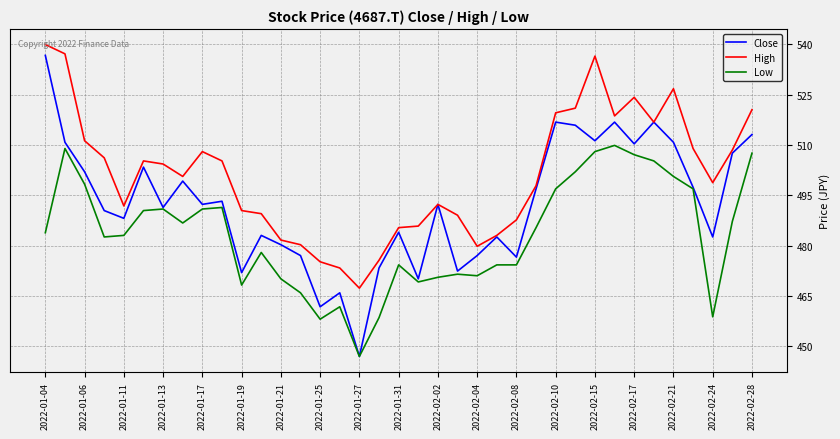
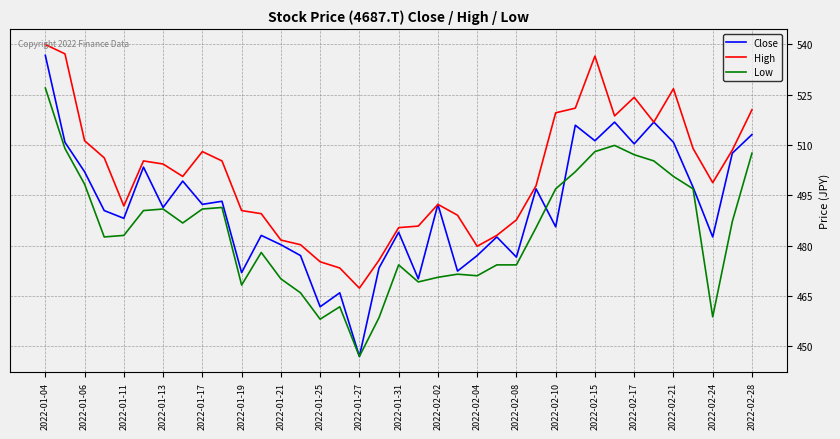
  {
    "Close": {
      "2022-01-04": 537,
      "2022-01-06": 502,
      "2022-01-11": 488,
      "2022-01-17": 492,
      "2022-01-19": 472,
      "2022-01-21": 480,
      "2022-01-25": 462,
      "2022-01-31": 484,
      "2022-02-04": 477,
      "2022-02-08": 477,
-     "2022-02-10": 517,
+     "2022-02-10": 486,
      "2022-02-15": 511,
      "2022-02-17": 510,
      "2022-02-21": 511,
      "2022-02-24": 483,
      "2022-02-28": 513
    },
    "High": {
      "2022-01-06": 511,
      "2022-01-11": 492,
      "2022-01-13": 504,
      "2022-01-17": 508,
      "2022-01-19": 490,
      "2022-01-21": 482,
      "2022-01-25": 475,
      "2022-01-27": 467,
      "2022-01-31": 485,
      "2022-02-04": 480,
      "2022-02-08": 488,
      "2022-02-10": 520,
      "2022-02-15": 537,
      "2022-02-17": 524,
      "2022-02-21": 527,
      "2022-02-24": 499,
      "2022-02-28": 521
    },
    "Low": {
-     "2022-01-04": 484,
+     "2022-01-04": 527,
      "2022-01-06": 498,
      "2022-01-11": 483,
      "2022-01-17": 491,
      "2022-01-19": 468,
      "2022-01-21": 470,
      "2022-01-25": 458,
      "2022-01-31": 474,
      "2022-02-02": 471,
      "2022-02-04": 471,
      "2022-02-08": 474,
      "2022-02-10": 497,
      "2022-02-15": 508,
      "2022-02-17": 507,
      "2022-02-21": 501,
      "2022-02-24": 459,
      "2022-02-28": 508
    }
  }
